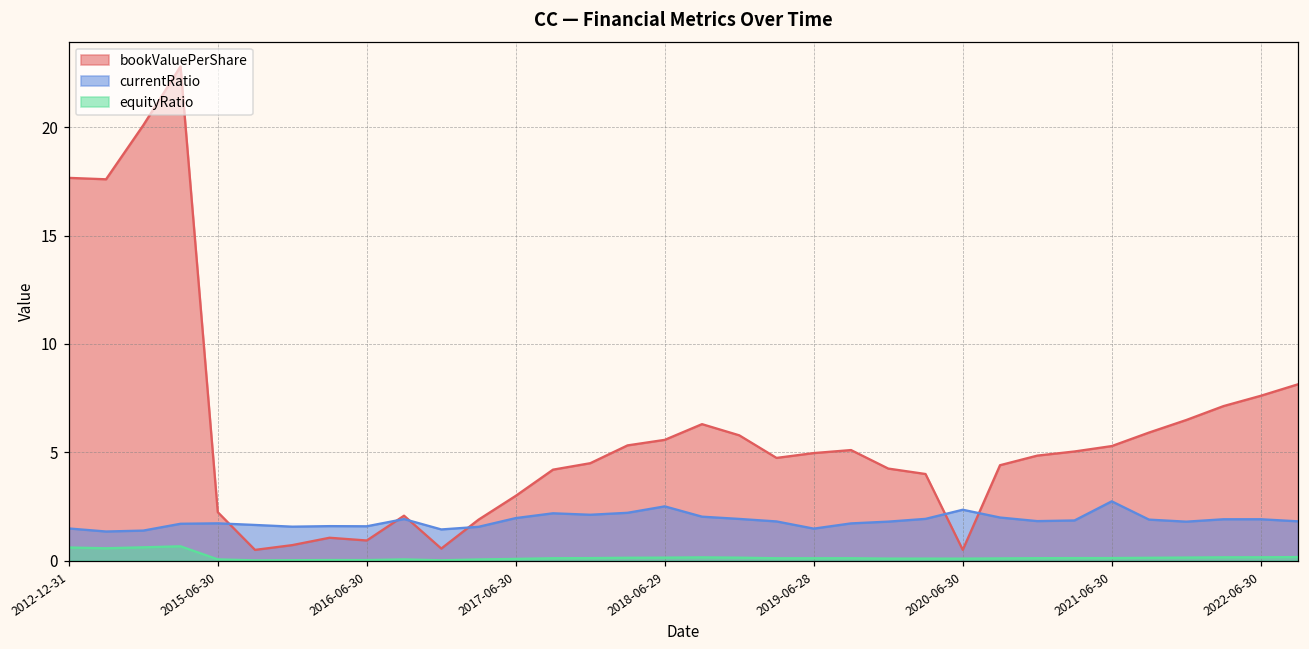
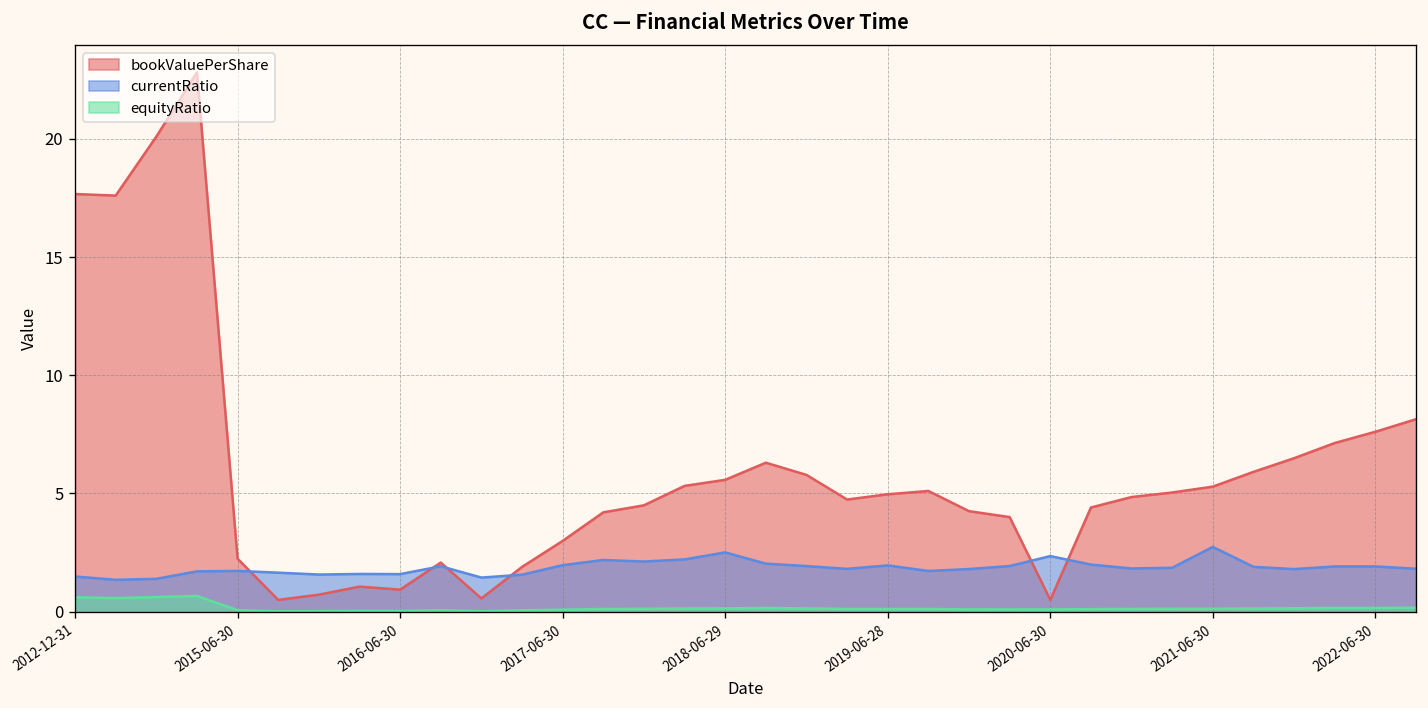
  {
    "bookValuePerShare": {
      "2012-12-31": 17.7,
      "2015-06-30": 2.2,
      "2016-06-30": 0.9,
      "2017-06-30": 3.0,
      "2018-06-29": 5.6,
      "2019-06-28": 5.0,
      "2020-06-30": 0.5,
      "2021-06-30": 5.3,
      "2022-06-30": 7.6
    },
    "currentRatio": {
      "2012-12-31": 1.5,
      "2015-06-30": 1.7,
      "2016-06-30": 1.6,
      "2017-06-30": 2.0,
      "2018-06-29": 2.5,
-     "2019-06-28": 1.5,
+     "2019-06-28": 2.0,
      "2020-06-30": 2.4,
      "2021-06-30": 2.7,
      "2022-06-30": 1.9
    },
    "equityRatio": {
      "2012-12-31": 0.6,
      "2015-06-30": 0.1,
      "2016-06-30": 0.0,
      "2017-06-30": 0.1,
      "2018-06-29": 0.1,
      "2019-06-28": 0.1,
      "2020-06-30": 0.1,
      "2021-06-30": 0.1,
      "2022-06-30": 0.2
    }
  }
